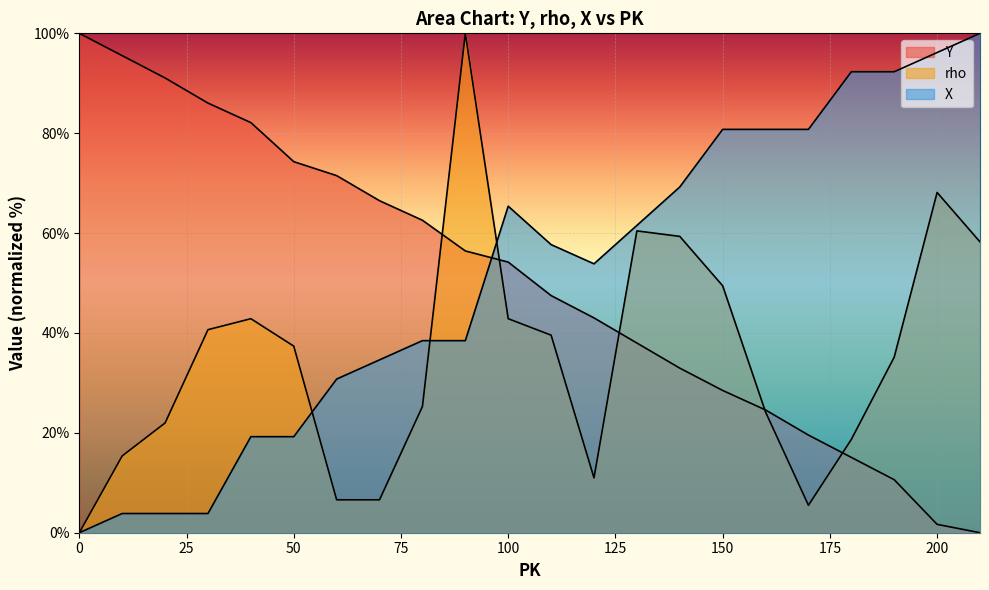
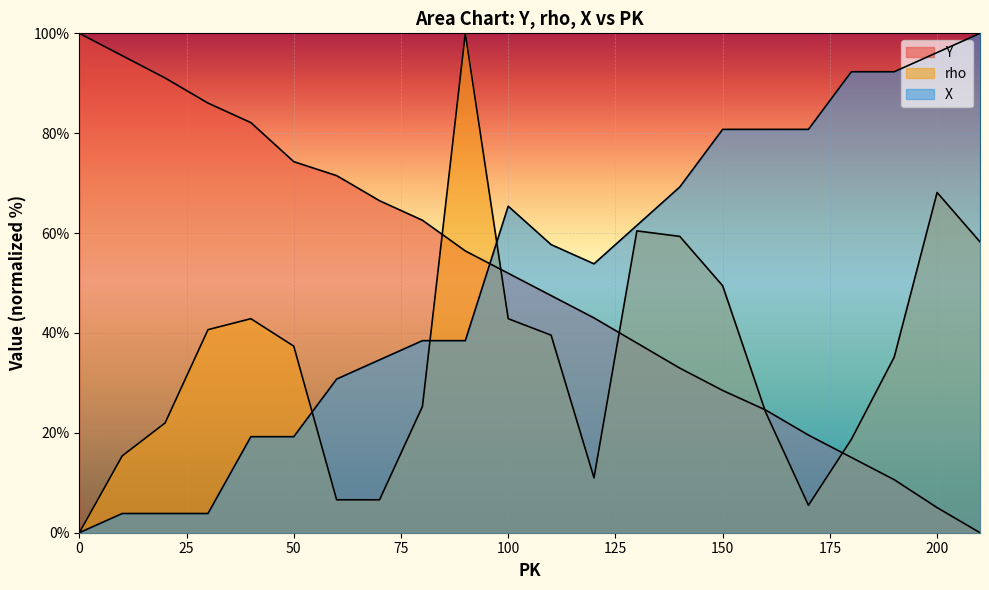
  {
    "Y": {
      "0": "100%",
      "50": "74%",
-     "100": "54%",
+     "100": "52%",
      "150": "28%",
-     "200": "2%"
+     "200": "5%"
    },
    "rho": {
      "50": "37%",
      "100": "43%",
      "150": "49%",
      "200": "68%"
    },
    "X": {
      "50": "19%",
      "100": "65%",
      "150": "81%"
    }
  }
